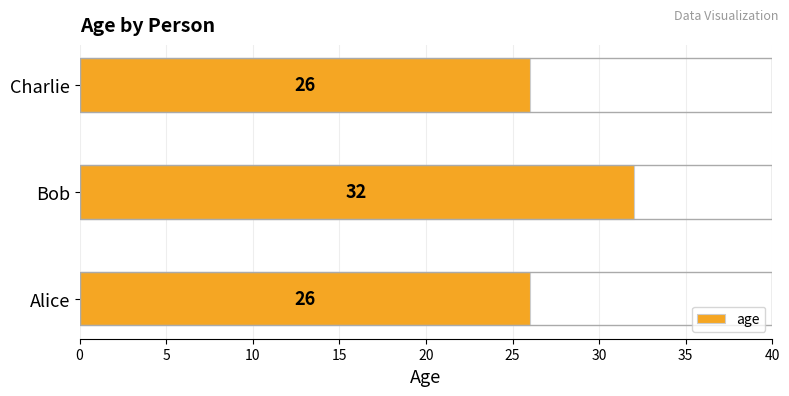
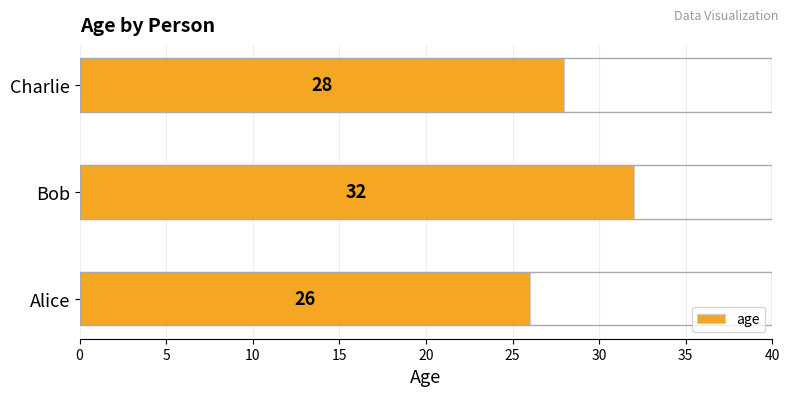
  {
-   "Charlie": 26,
+   "Charlie": 28,
    "Bob": 32,
    "Alice": 26
  }
